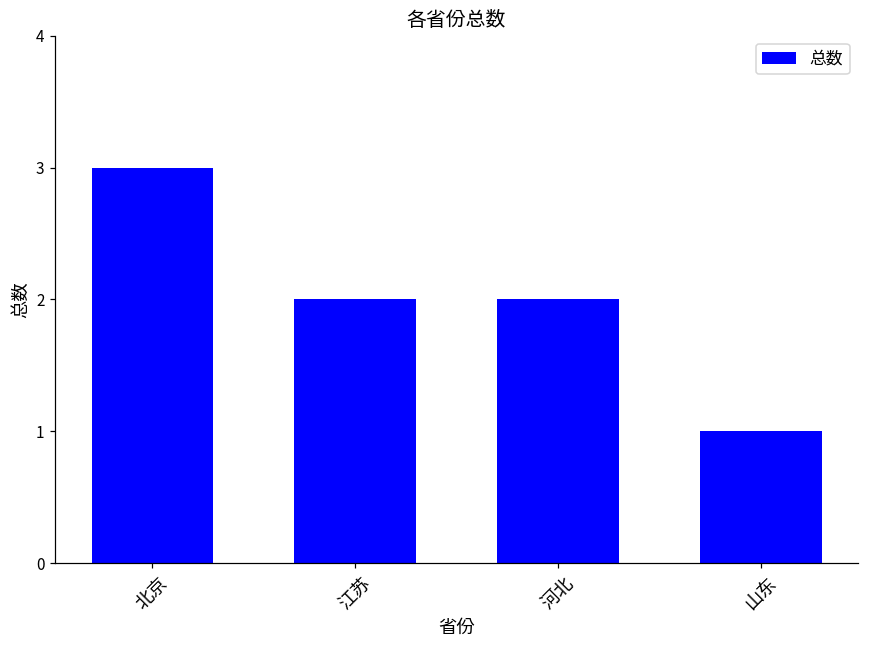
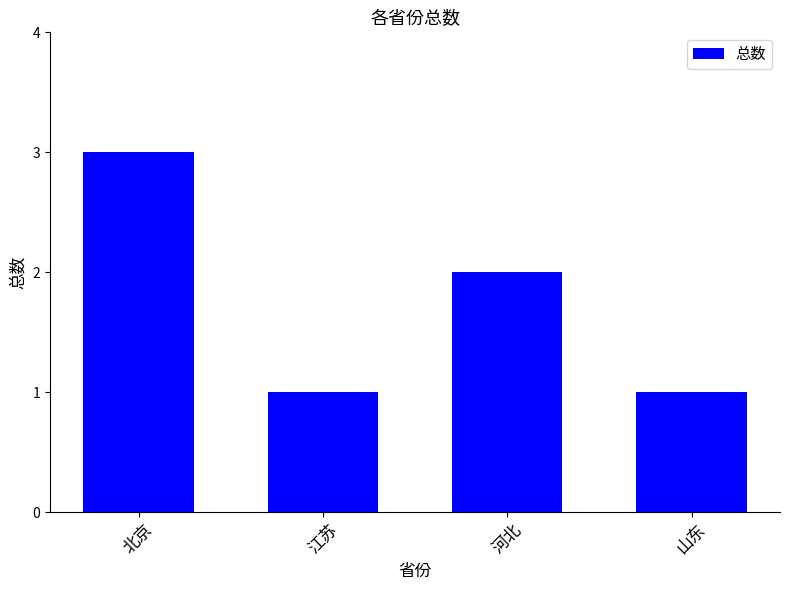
  {
    "北京": 3,
-   "江苏": 2,
+   "江苏": 1,
    "河北": 2,
    "山东": 1
  }
